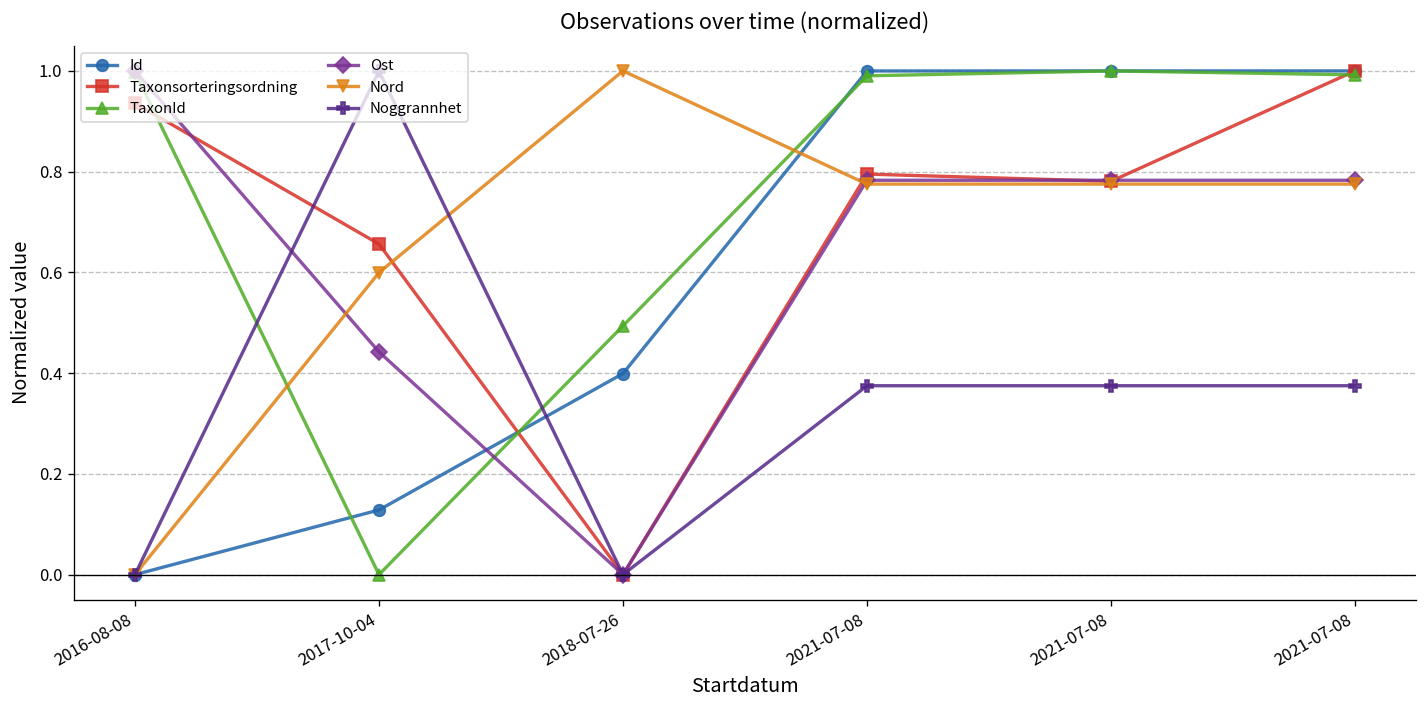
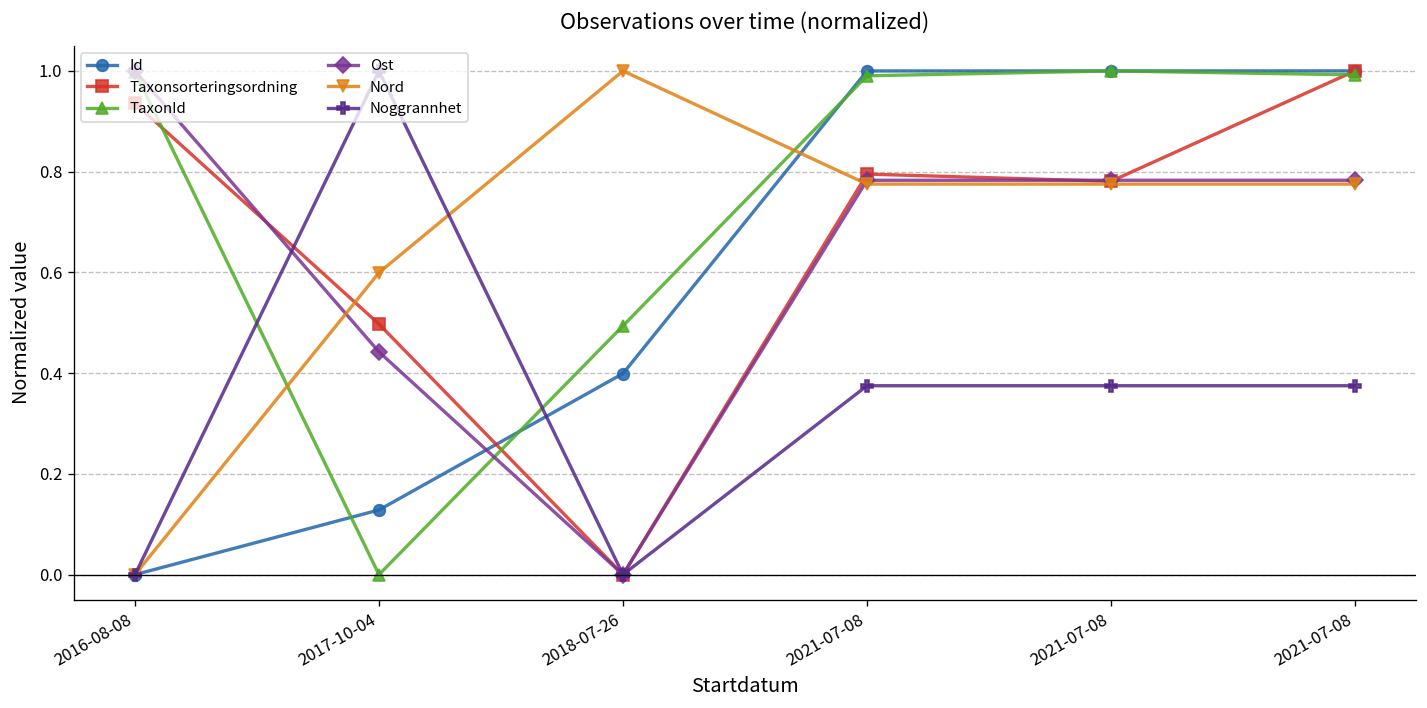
  {
    "Id": {
      "2017-10-04": 0.13,
      "2018-07-26": 0.40
    },
    "Taxonsorteringsordning": {
-     "2017-10-04": 0.66
+     "2017-10-04": 0.50
    },
    "TaxonId": {
      "2017-10-04": 0.00,
      "2018-07-26": 0.49
    },
    "Nord": {
      "2017-10-04": 0.60,
      "2018-07-26": 1.00
    }
  }
